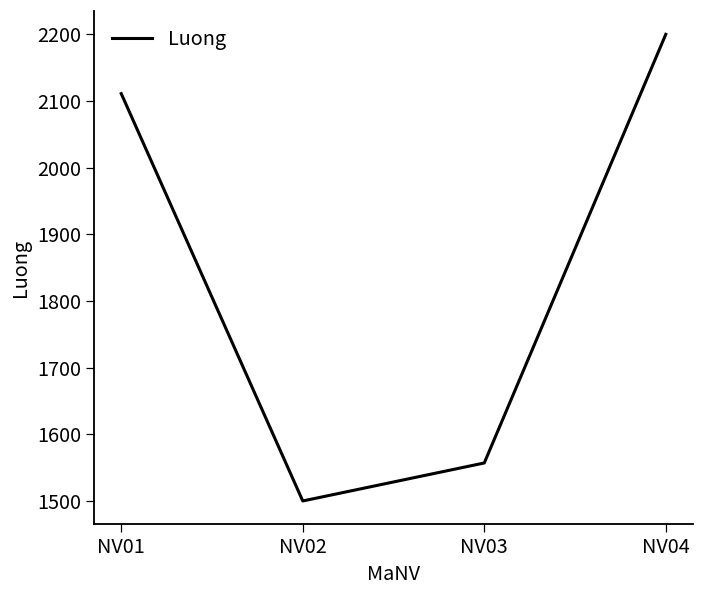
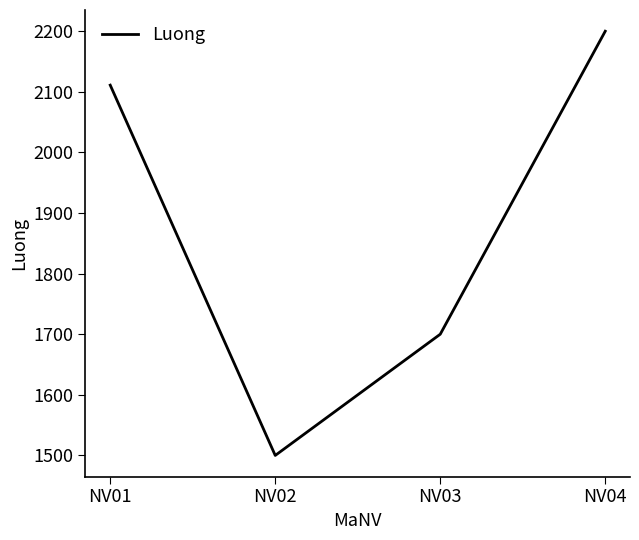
  {
    "NV01": 2110,
    "NV02": 1500,
-   "NV03": 1560,
+   "NV03": 1700,
    "NV04": 2200
  }
